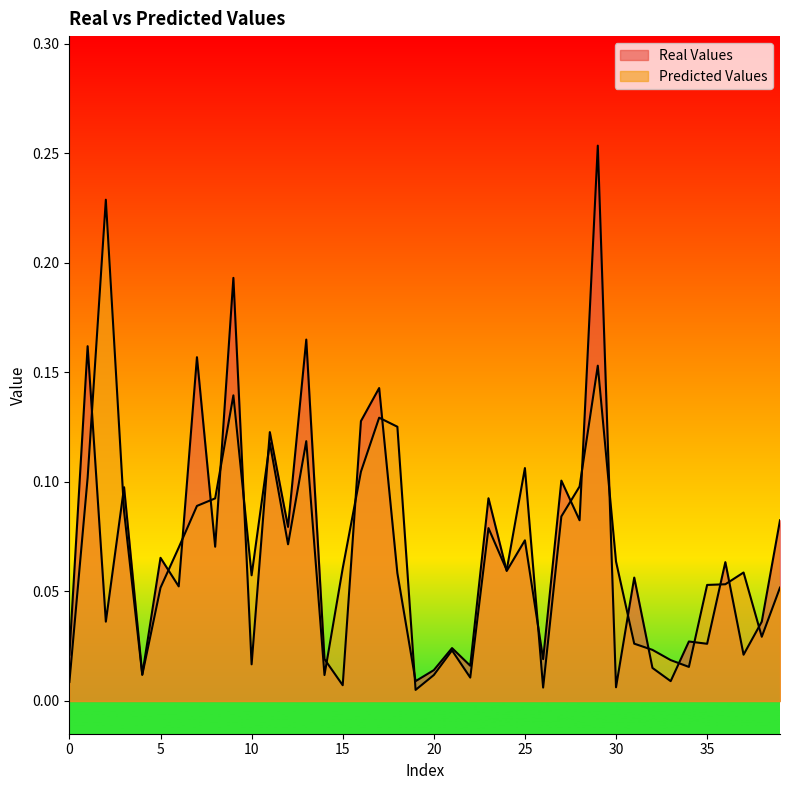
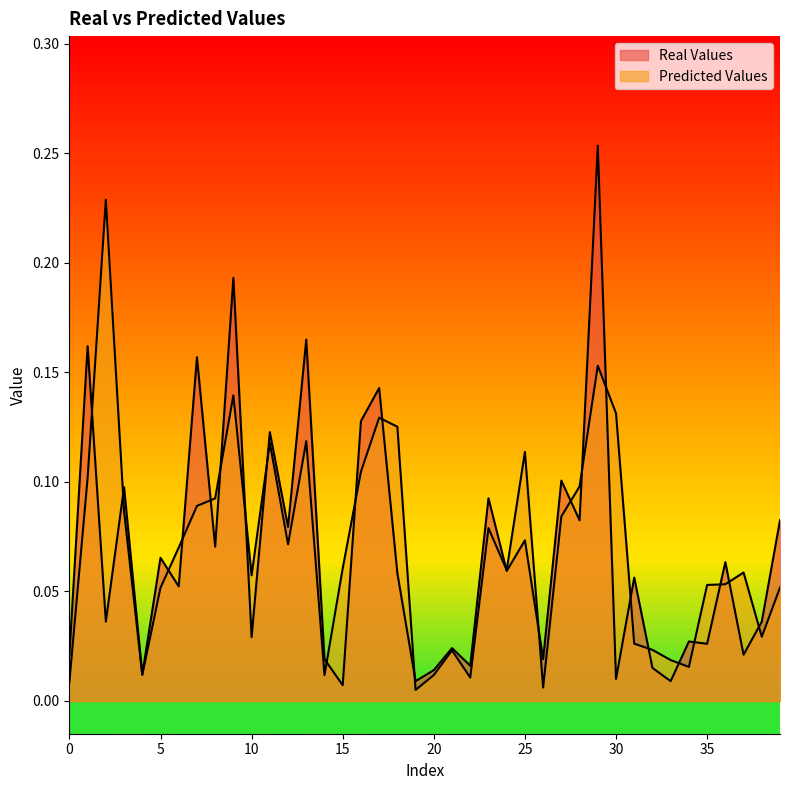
  {
    "Real Values": {
      "0": 0.021,
      "5": 0.065,
-     "10": 0.017,
+     "10": 0.029,
      "15": 0.007,
      "20": 0.014,
      "25": 0.073,
-     "30": 0.006,
+     "30": 0.010,
      "35": 0.026
    },
    "Predicted Values": {
      "0": 0.009,
      "5": 0.052,
      "10": 0.057,
      "15": 0.061,
      "20": 0.012,
-     "25": 0.106,
-     "30": 0.064,
+     "25": 0.114,
+     "30": 0.131,
      "35": 0.053
    }
  }
